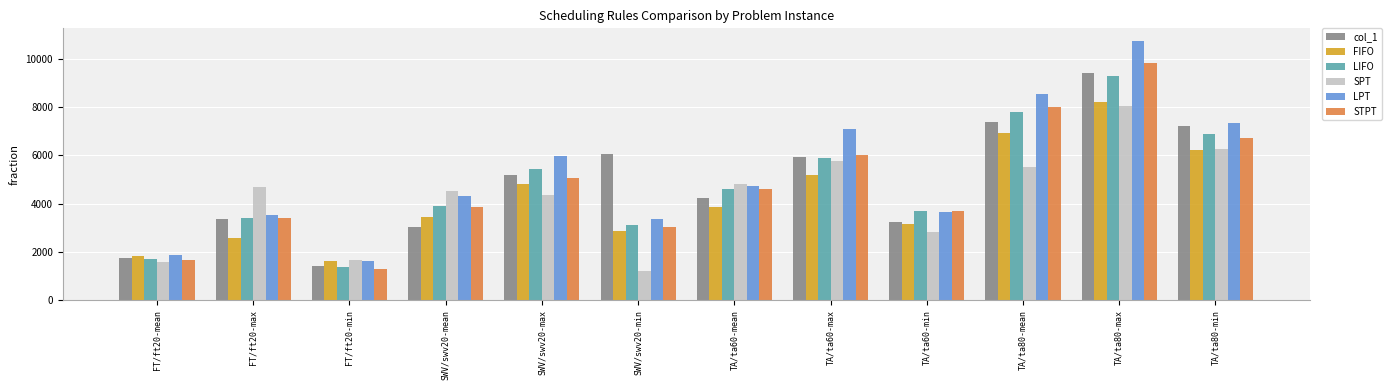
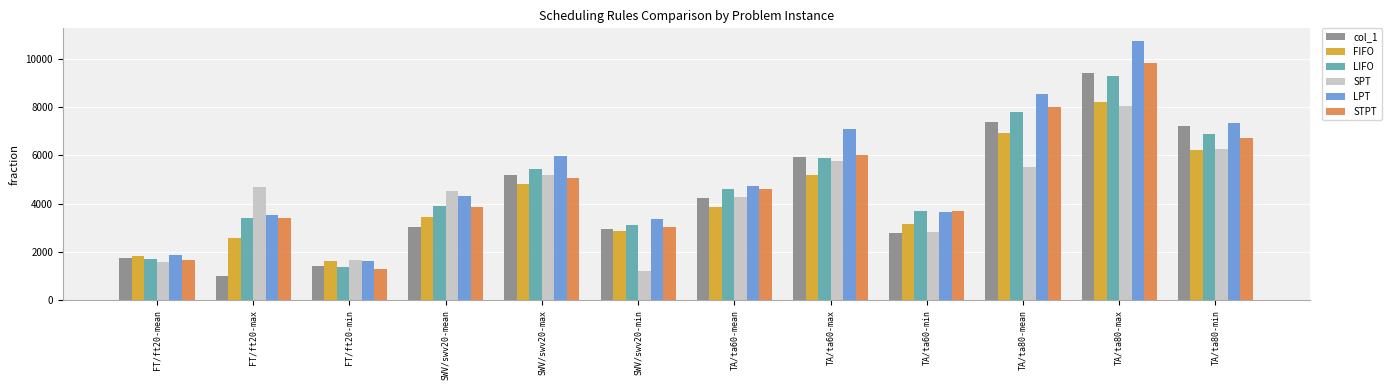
  {
    "col_1": {
      "FT/ft20-mean": 1800,
-     "FT/ft20-max": 3400,
+     "FT/ft20-max": 1000,
      "FT/ft20-min": 1400,
      "SWV/swv20-mean": 3000,
      "SWV/swv20-max": 5200,
-     "SWV/swv20-min": 6000,
+     "SWV/swv20-min": 3000,
      "TA/ta60-mean": 4200,
      "TA/ta60-max": 5900,
-     "TA/ta60-min": 3200,
+     "TA/ta60-min": 2800,
      "TA/ta80-mean": 7400,
      "TA/ta80-max": 9400,
      "TA/ta80-min": 7200
    },
    "SPT": {
      "FT/ft20-mean": 1600,
      "FT/ft20-max": 4700,
      "FT/ft20-min": 1700,
      "SWV/swv20-mean": 4500,
-     "SWV/swv20-max": 4400,
+     "SWV/swv20-max": 5200,
      "SWV/swv20-min": 1200,
-     "TA/ta60-mean": 4800,
+     "TA/ta60-mean": 4300,
      "TA/ta60-max": 5800,
      "TA/ta60-min": 2800,
      "TA/ta80-mean": 5500,
      "TA/ta80-max": 8000,
      "TA/ta80-min": 6300
    }
  }
